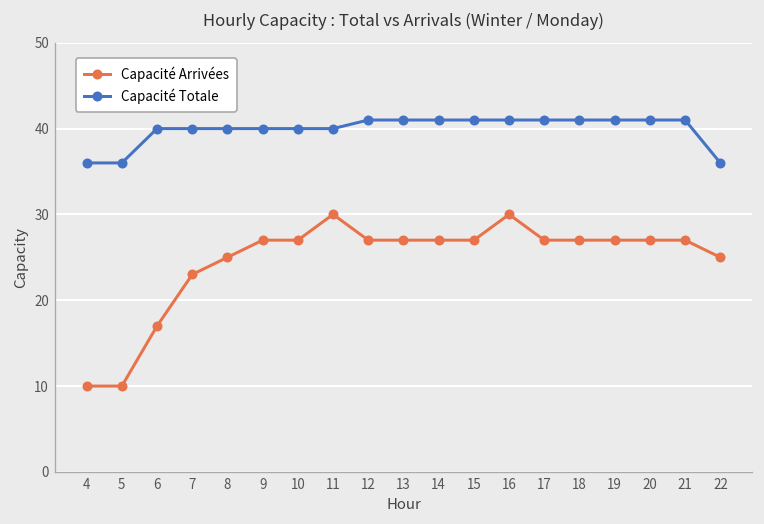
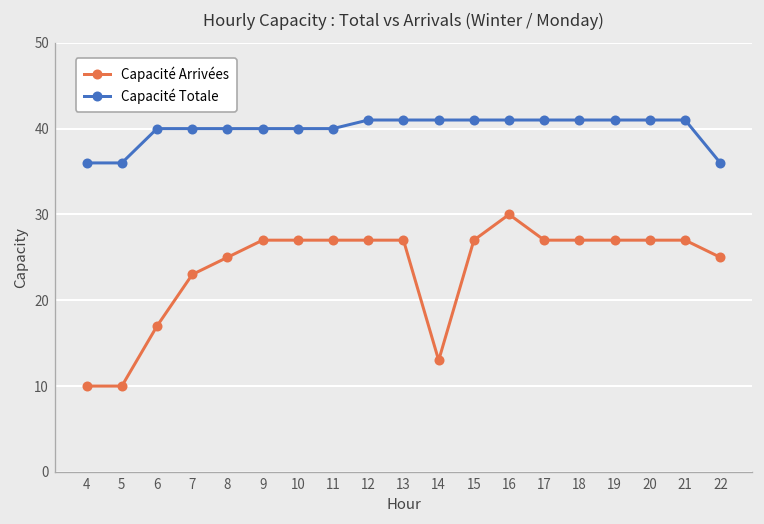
  {
    "Capacité Arrivées": {
      "4": 10,
      "5": 10,
      "6": 17,
      "7": 23,
      "8": 25,
      "9": 27,
      "10": 27,
-     "11": 30,
+     "11": 27,
      "12": 27,
      "13": 27,
-     "14": 27,
+     "14": 13,
      "15": 27,
      "16": 30,
      "17": 27,
      "18": 27,
      "19": 27,
      "20": 27,
      "21": 27,
      "22": 25
    },
    "Capacité Totale": {
      "4": 36,
      "5": 36,
      "6": 40,
      "7": 40,
      "8": 40,
      "9": 40,
      "10": 40,
      "11": 40,
      "12": 41,
      "13": 41,
      "14": 41,
      "15": 41,
      "16": 41,
      "17": 41,
      "18": 41,
      "19": 41,
      "20": 41,
      "21": 41,
      "22": 36
    }
  }
